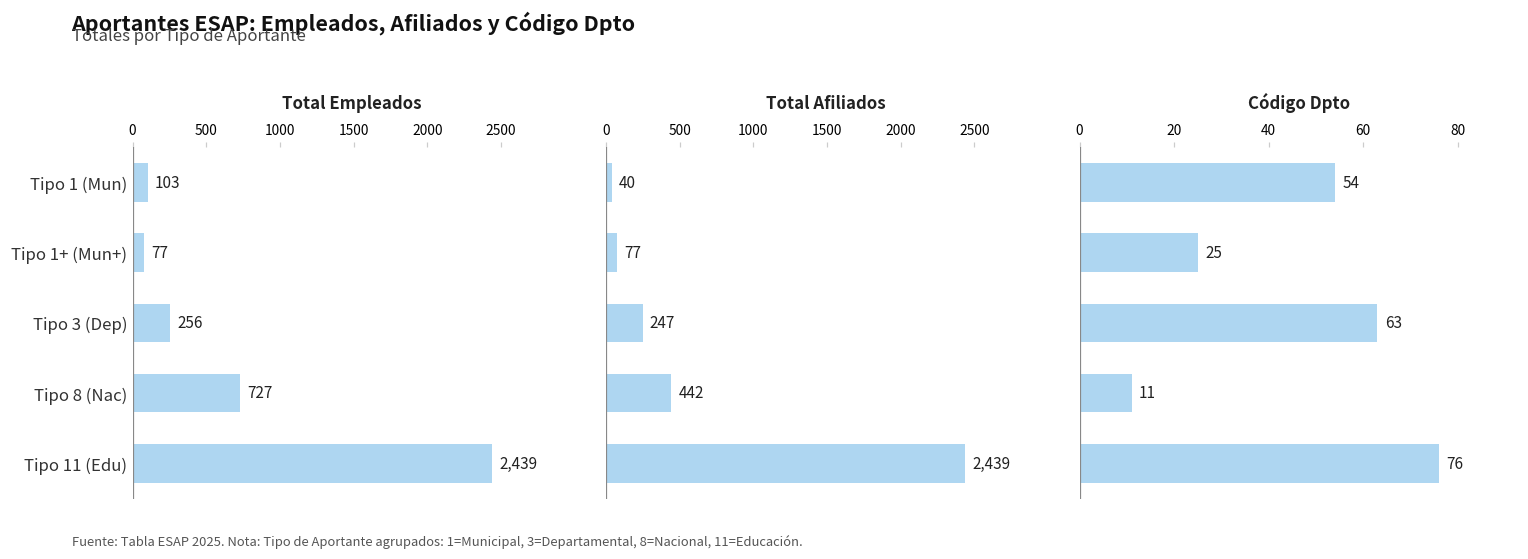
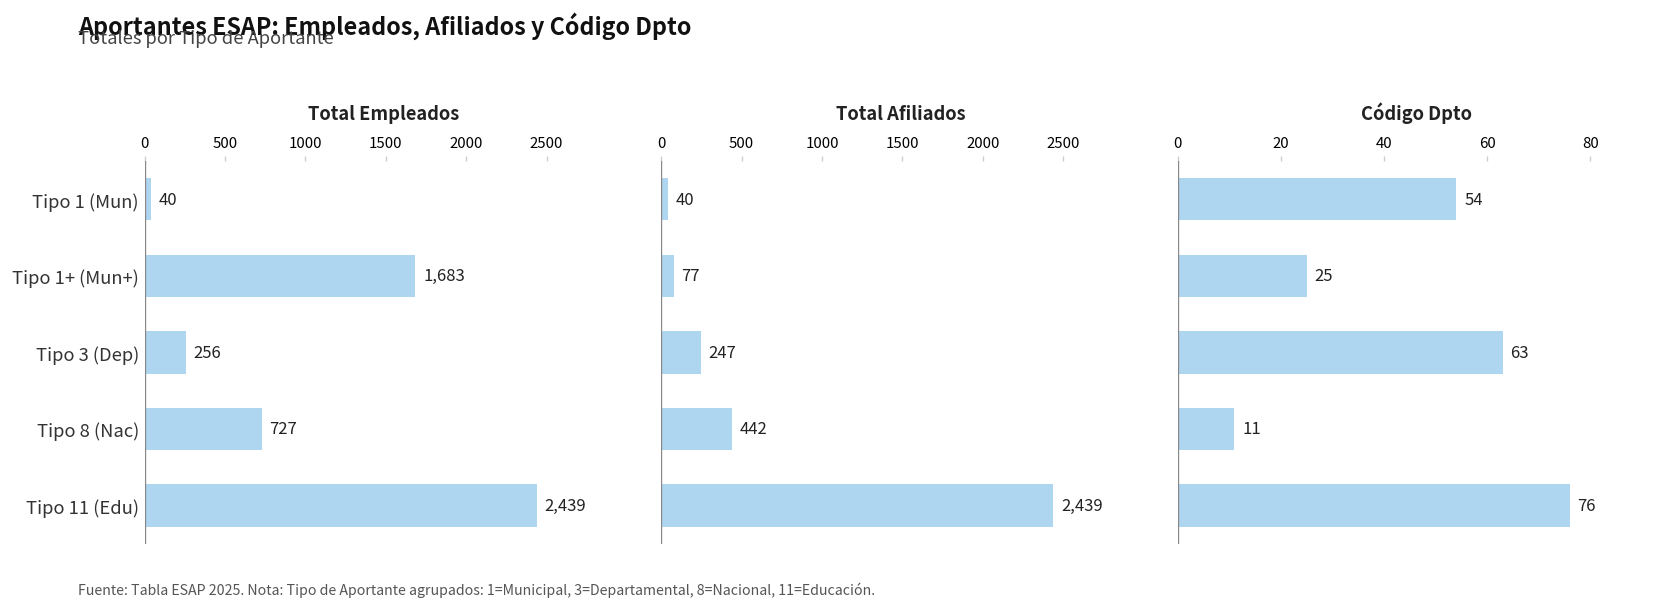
  {
    "Total Empleados": {
-     "Tipo 1 (Mun)": "103",
-     "Tipo 1+ (Mun+)": "77",
+     "Tipo 1 (Mun)": "40",
+     "Tipo 1+ (Mun+)": "1,683",
      "Tipo 3 (Dep)": "256",
      "Tipo 8 (Nac)": "727",
      "Tipo 11 (Edu)": "2,439"
    }
  }
